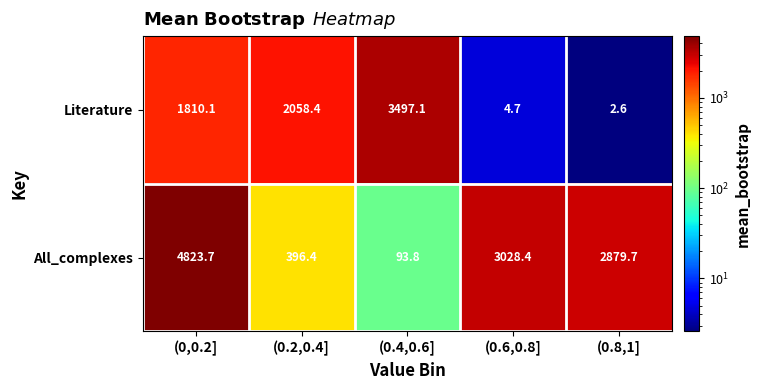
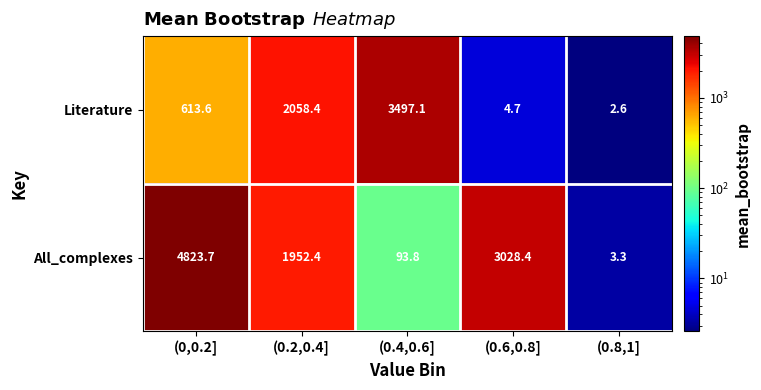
  {
    "Literature": {
-     "(0,0.2]": 1810.1,
+     "(0,0.2]": 613.6,
      "(0.2,0.4]": 2058.4,
      "(0.4,0.6]": 3497.1,
      "(0.6,0.8]": 4.7,
      "(0.8,1]": 2.6
    },
    "All_complexes": {
      "(0,0.2]": 4823.7,
-     "(0.2,0.4]": 396.4,
+     "(0.2,0.4]": 1952.4,
      "(0.4,0.6]": 93.8,
      "(0.6,0.8]": 3028.4,
-     "(0.8,1]": 2879.7
+     "(0.8,1]": 3.3
    }
  }
